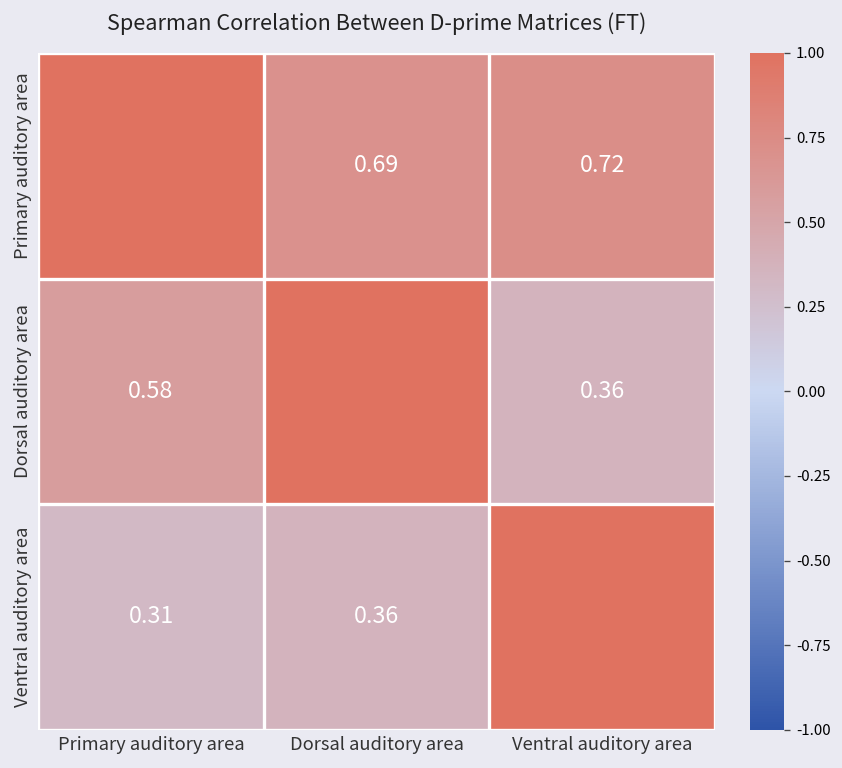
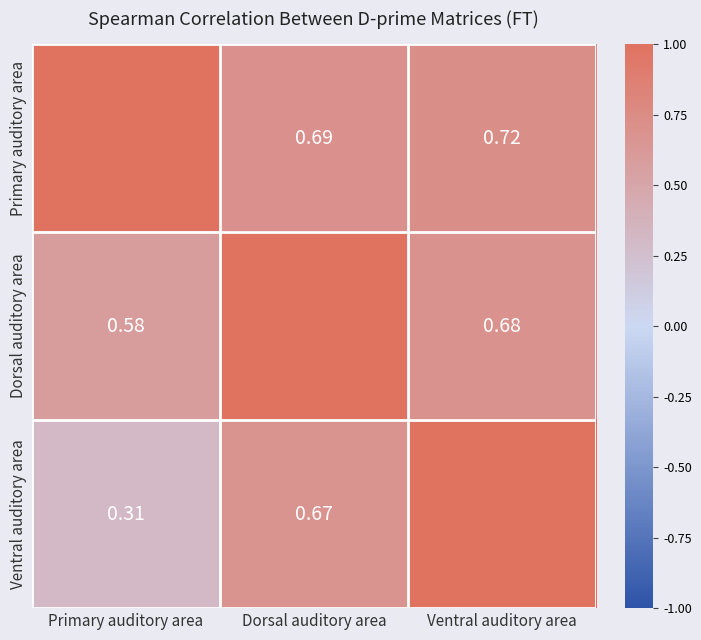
  {
    "Primary auditory area": {
      "Dorsal auditory area": 0.69,
      "Ventral auditory area": 0.72
    },
    "Dorsal auditory area": {
      "Primary auditory area": 0.58,
-     "Ventral auditory area": 0.36
+     "Ventral auditory area": 0.68
    },
    "Ventral auditory area": {
      "Primary auditory area": 0.31,
-     "Dorsal auditory area": 0.36
+     "Dorsal auditory area": 0.67
    }
  }
